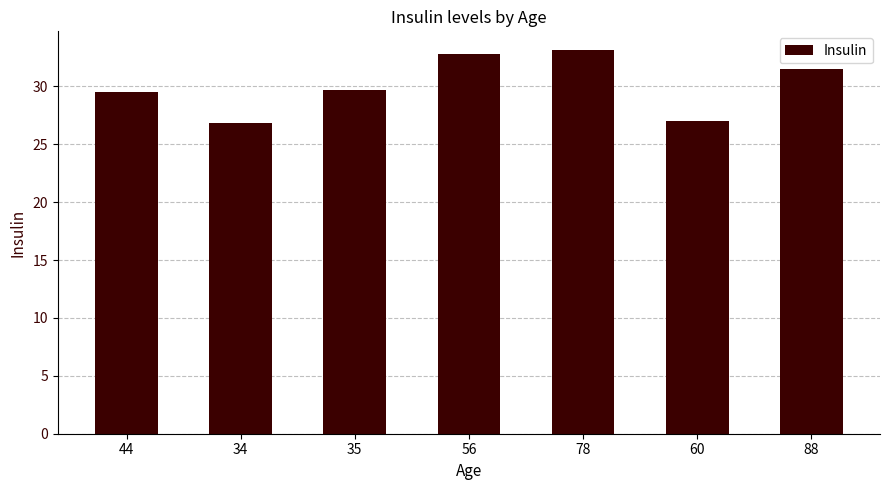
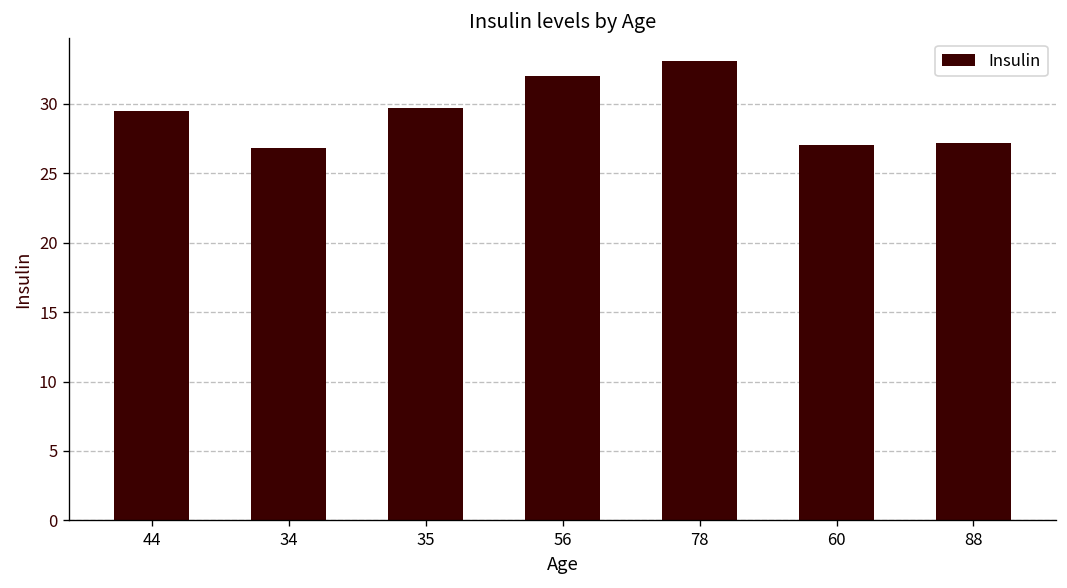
  {
    "44": 29.5,
    "34": 26.8,
    "35": 29.7,
-   "56": 32.8,
+   "56": 32.0,
    "78": 33.1,
    "60": 27.0,
-   "88": 31.5
+   "88": 27.2
  }
